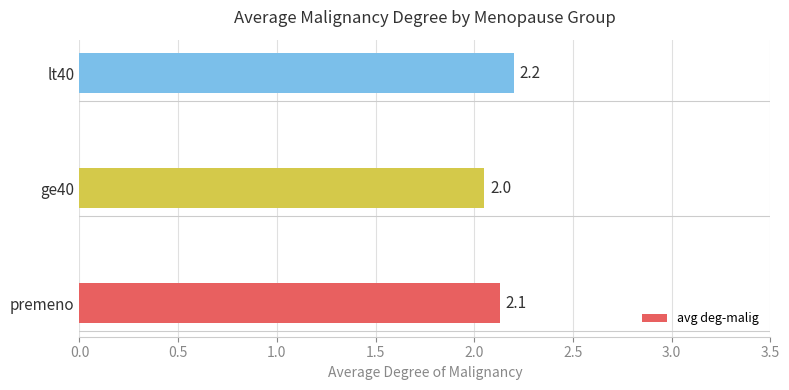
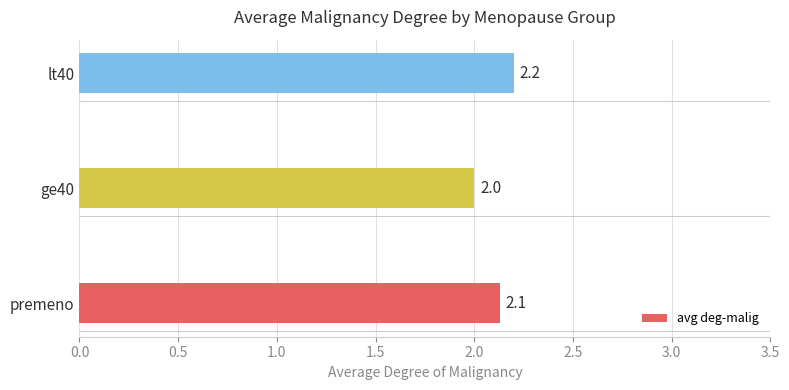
  {
-   "ge40": 2.05
+   "ge40": 2.00
  }
